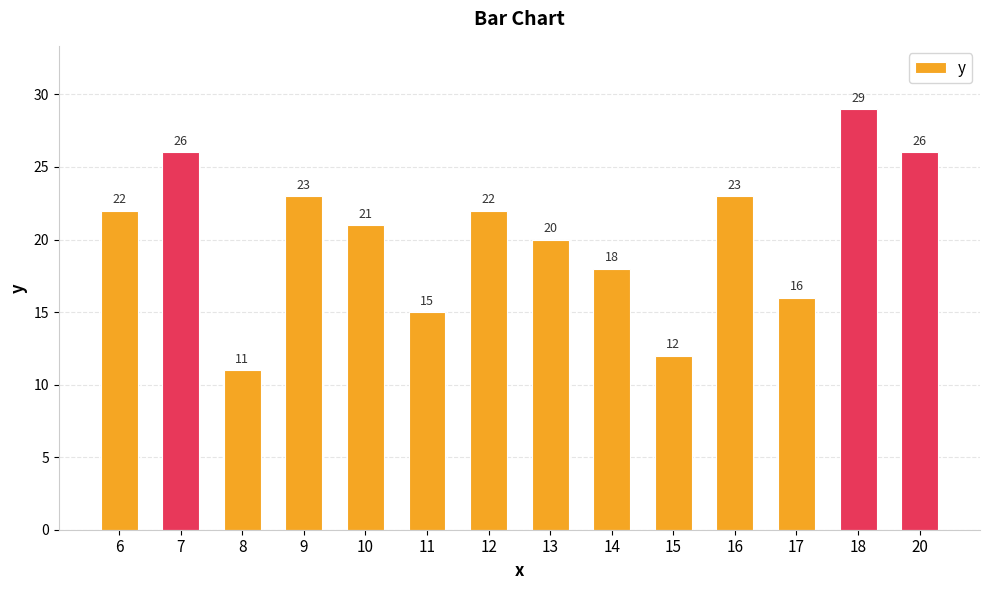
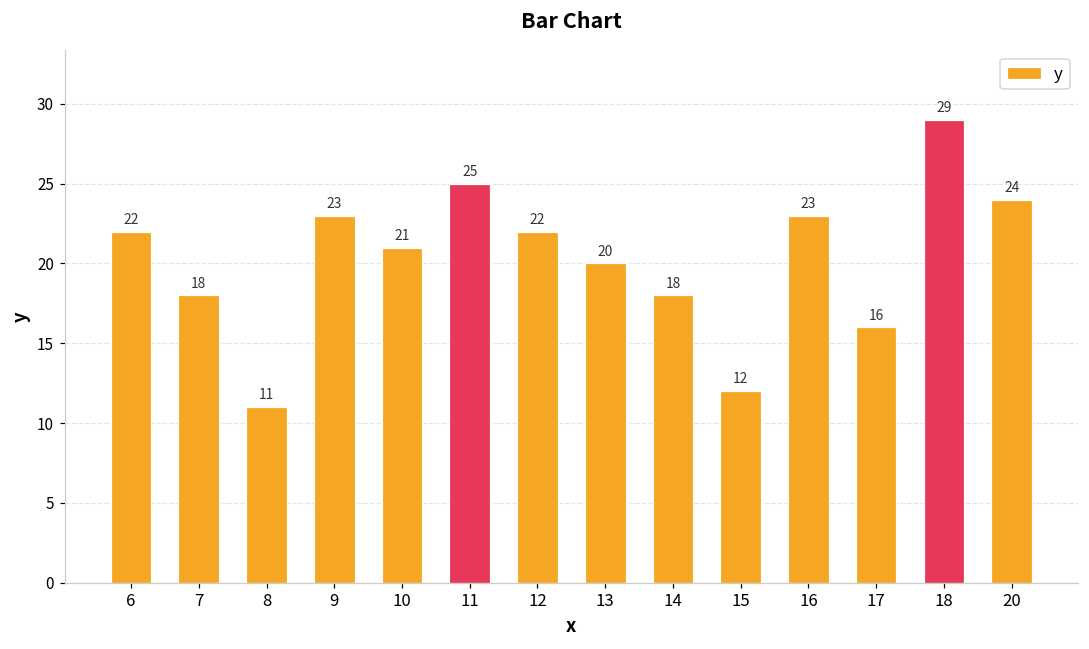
  {
    "6": 22,
-   "7": 26,
+   "7": 18,
    "8": 11,
    "9": 23,
    "10": 21,
-   "11": 15,
+   "11": 25,
    "12": 22,
    "13": 20,
    "14": 18,
    "15": 12,
    "16": 23,
    "17": 16,
    "18": 29,
-   "20": 26
+   "20": 24
  }
